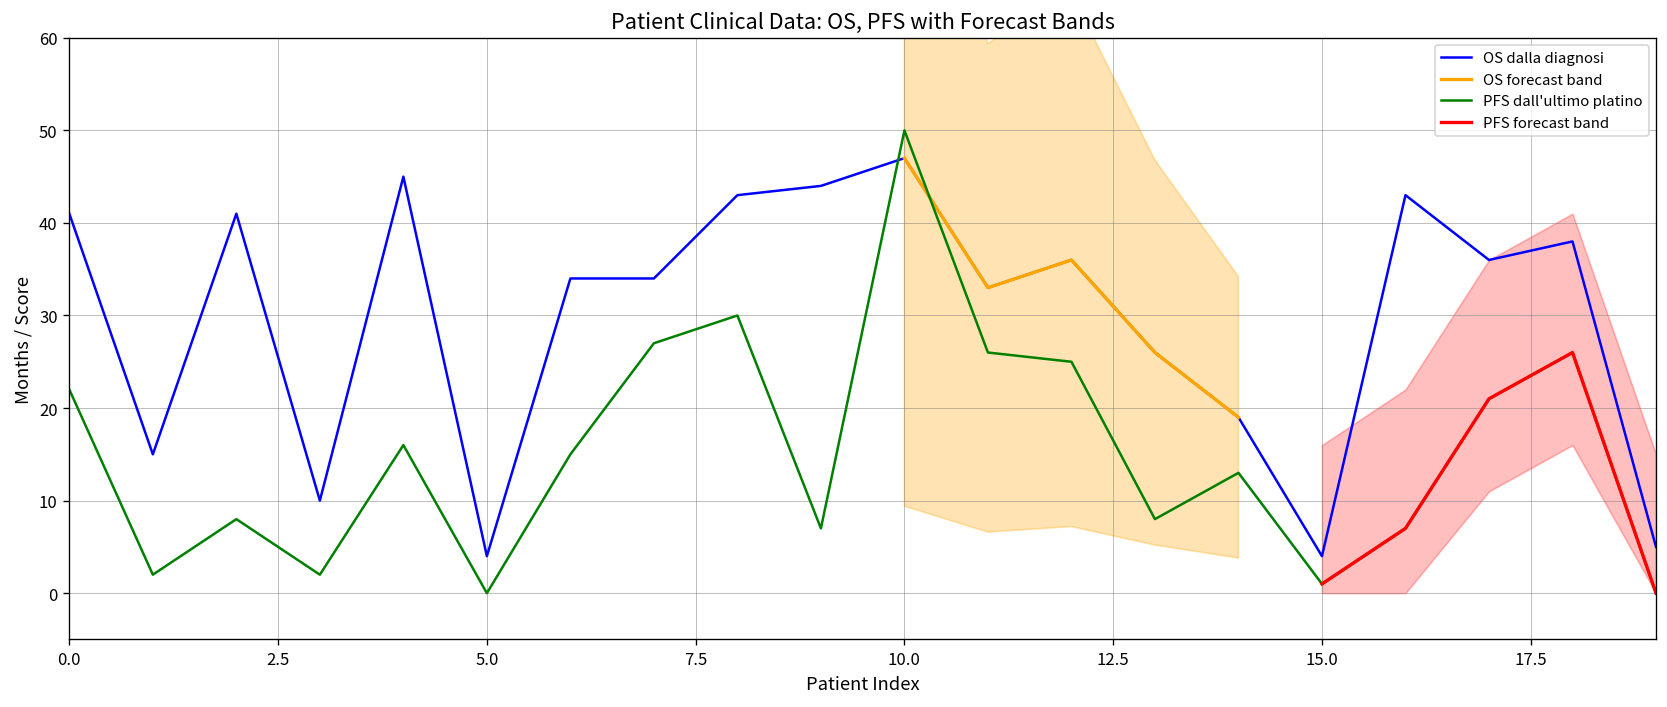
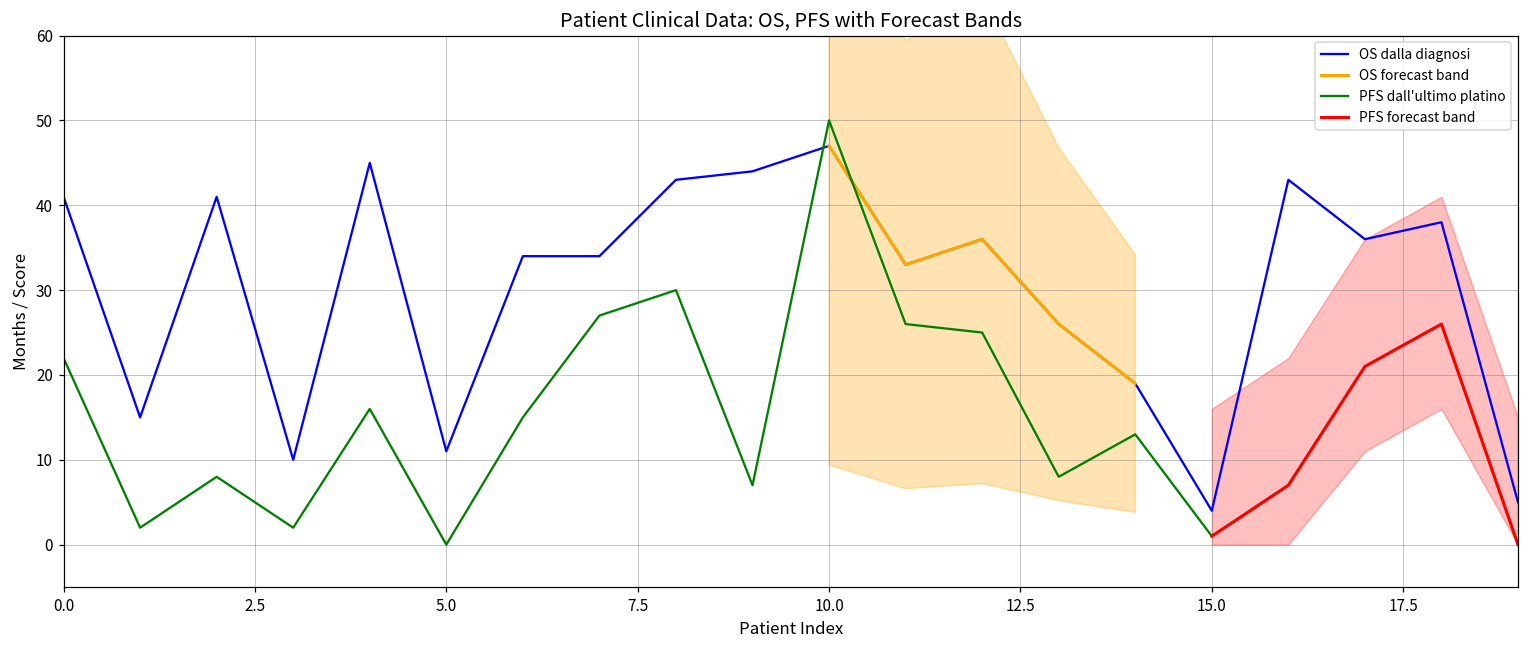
  {
    "OS dalla diagnosi": {
      "0.0": 41,
-     "5.0": 4,
+     "5.0": 11,
      "15.0": 4
    },
    "PFS dall'ultimo platino": {
      "0.0": 22,
      "5.0": 0,
      "10.0": 50
    }
  }
